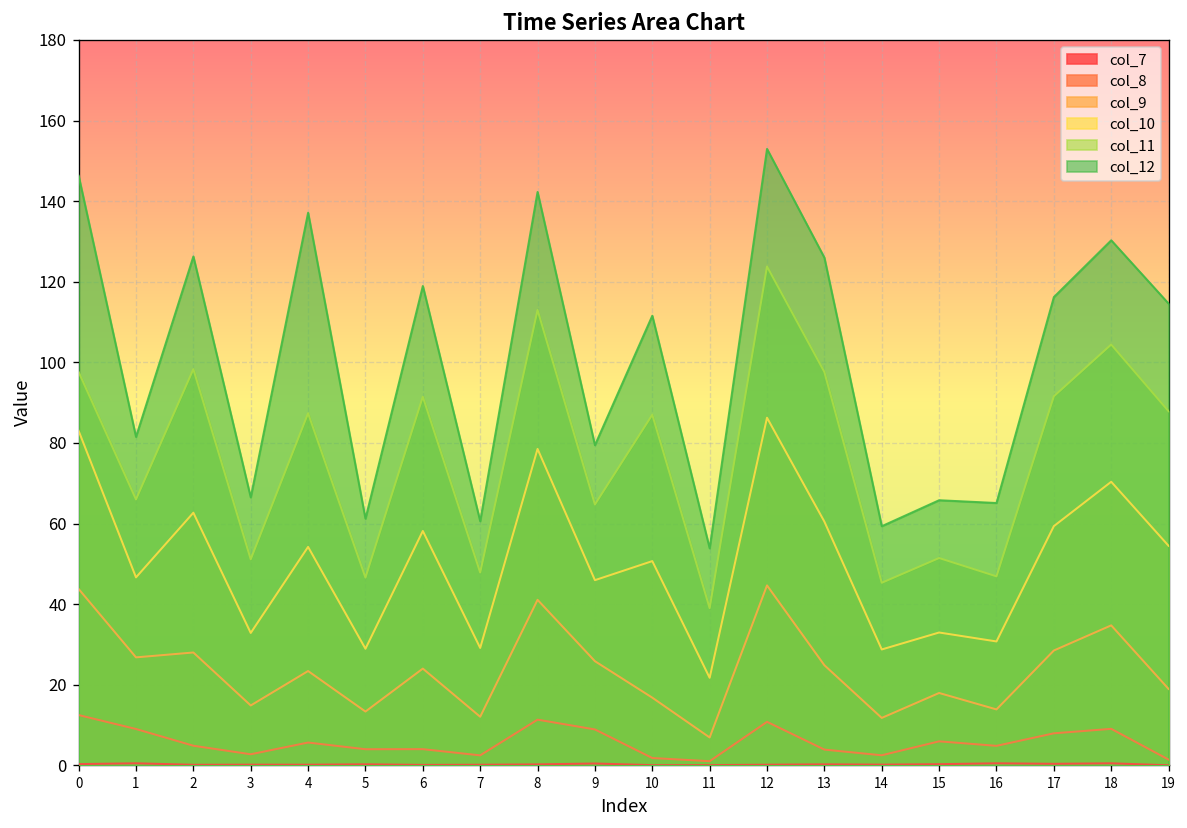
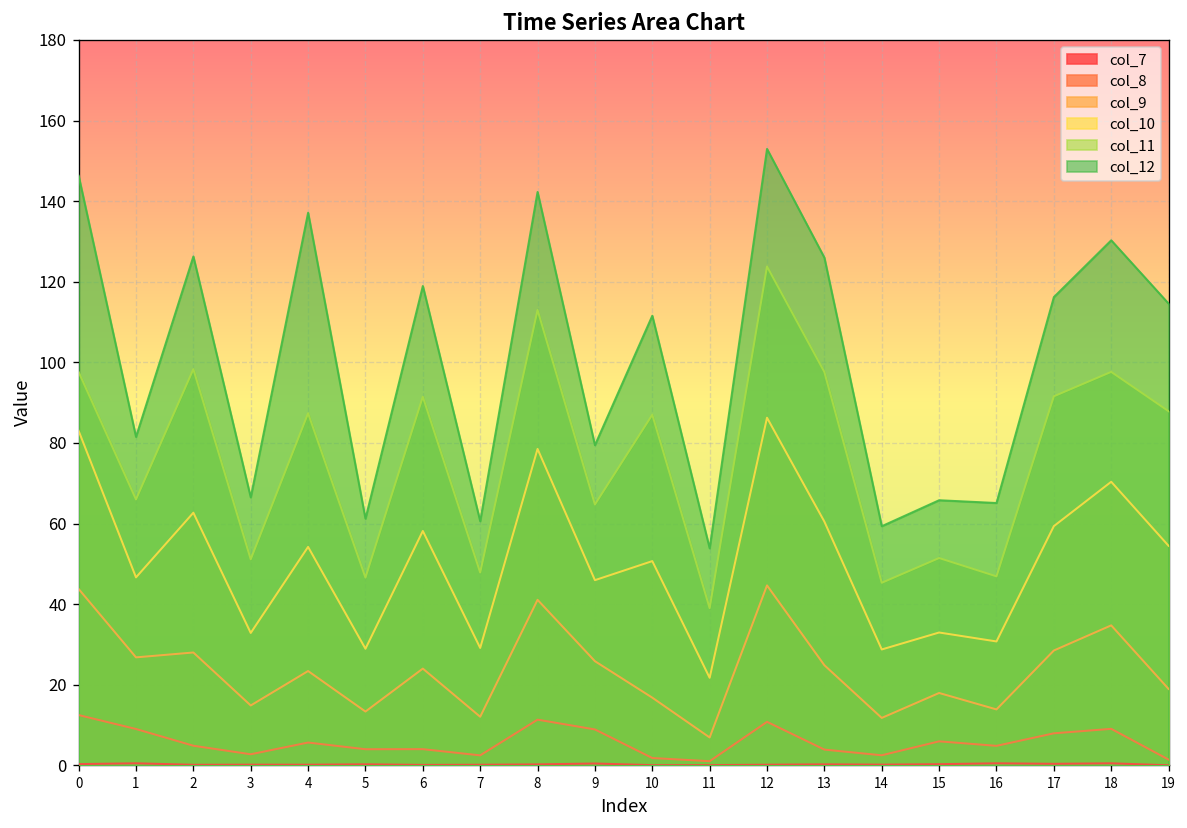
  {
    "col_11": {
      "0": 98,
      "1": 66,
      "2": 98,
      "3": 51,
      "4": 87,
      "5": 47,
      "6": 91,
      "7": 48,
      "8": 113,
      "9": 65,
      "10": 87,
      "11": 39,
      "12": 124,
      "13": 98,
      "14": 45,
      "15": 51,
      "16": 47,
      "17": 92,
-     "18": 104,
+     "18": 98,
      "19": 88
    },
    "col_12": {
      "0": 146,
      "1": 82,
      "2": 126,
      "3": 66,
      "4": 137,
      "5": 61,
      "6": 119,
      "7": 61,
      "8": 142,
      "9": 79,
      "10": 112,
      "11": 54,
      "12": 153,
      "13": 126,
      "14": 59,
      "15": 66,
      "16": 65,
      "17": 116,
      "18": 130,
      "19": 115
    }
  }
